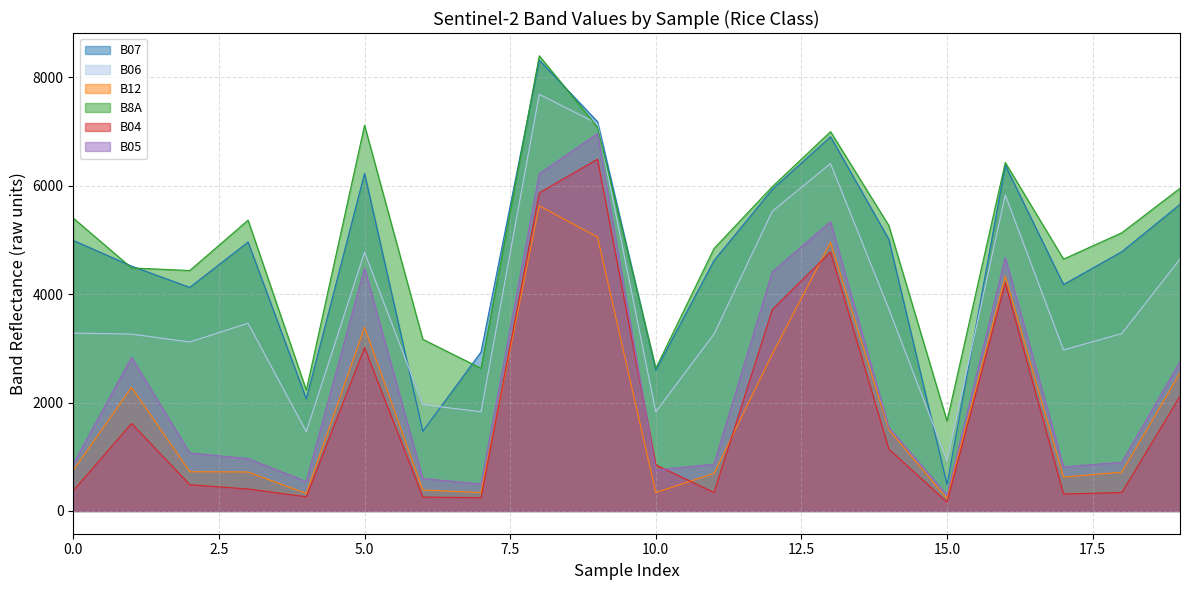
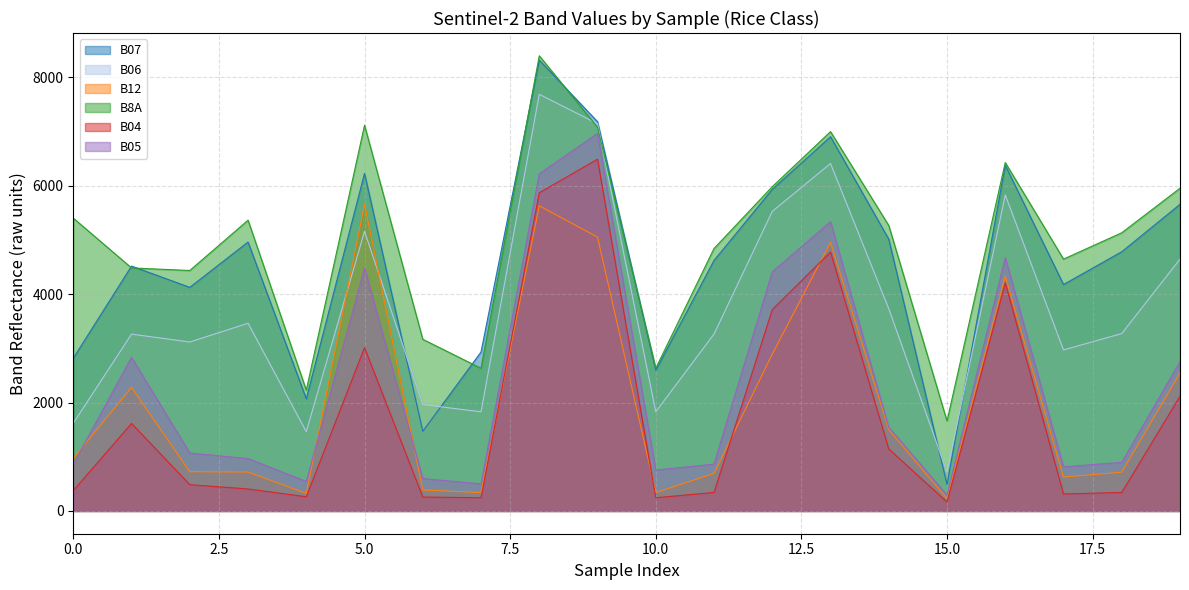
  {
    "B07": {
-     "0.0": 5000,
+     "0.0": 2800,
      "5.0": 6200,
      "15.0": 500
    },
    "B06": {
-     "0.0": 3300,
-     "5.0": 4800,
+     "0.0": 1600,
+     "5.0": 5200,
      "10.0": 1800,
-     "15.0": 900
+     "15.0": 700
    },
    "B12": {
-     "0.0": 800,
-     "5.0": 3400,
+     "0.0": 1000,
+     "5.0": 5700,
      "10.0": 300,
      "15.0": 200
    },
    "B8A": {
      "0.0": 5400,
      "5.0": 7100,
      "15.0": 1700
    },
    "B04": {
      "0.0": 400,
      "5.0": 3000,
-     "10.0": 900,
+     "10.0": 200,
      "15.0": 200
    },
    "B05": {
      "0.0": 900,
      "5.0": 4500,
      "10.0": 800,
      "15.0": 300
    }
  }
